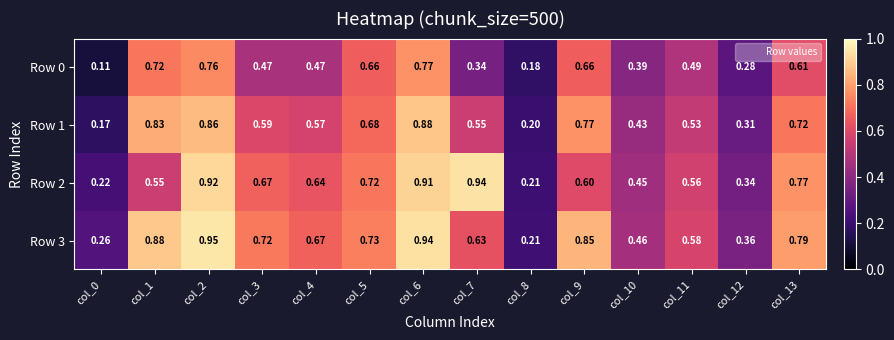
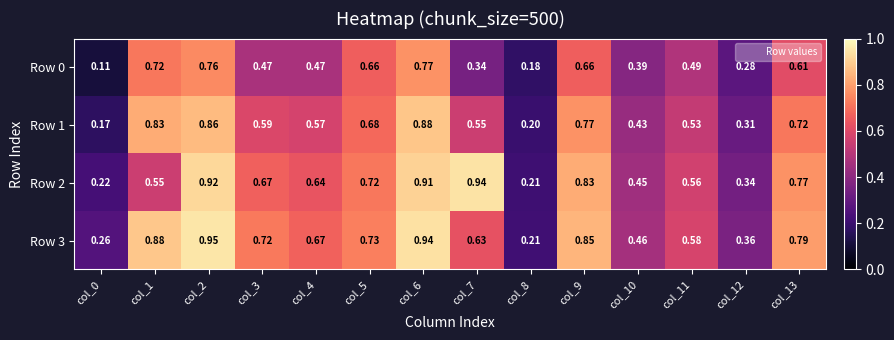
  {
    "Row 0": {
      "col_0": 0.11,
      "col_1": 0.72,
      "col_2": 0.76,
      "col_3": 0.47,
      "col_4": 0.47,
      "col_5": 0.66,
      "col_6": 0.77,
      "col_7": 0.34,
      "col_8": 0.18,
      "col_9": 0.66,
      "col_10": 0.39,
      "col_11": 0.49,
      "col_12": 0.28,
      "col_13": 0.61
    },
    "Row 1": {
      "col_0": 0.17,
      "col_1": 0.83,
      "col_2": 0.86,
      "col_3": 0.59,
      "col_4": 0.57,
      "col_5": 0.68,
      "col_6": 0.88,
      "col_7": 0.55,
      "col_8": 0.20,
      "col_9": 0.77,
      "col_10": 0.43,
      "col_11": 0.53,
      "col_12": 0.31,
      "col_13": 0.72
    },
    "Row 2": {
      "col_0": 0.22,
      "col_1": 0.55,
      "col_2": 0.92,
      "col_3": 0.67,
      "col_4": 0.64,
      "col_5": 0.72,
      "col_6": 0.91,
      "col_7": 0.94,
      "col_8": 0.21,
-     "col_9": 0.60,
+     "col_9": 0.83,
      "col_10": 0.45,
      "col_11": 0.56,
      "col_12": 0.34,
      "col_13": 0.77
    },
    "Row 3": {
      "col_0": 0.26,
      "col_1": 0.88,
      "col_2": 0.95,
      "col_3": 0.72,
      "col_4": 0.67,
      "col_5": 0.73,
      "col_6": 0.94,
      "col_7": 0.63,
      "col_8": 0.21,
      "col_9": 0.85,
      "col_10": 0.46,
      "col_11": 0.58,
      "col_12": 0.36,
      "col_13": 0.79
    }
  }
